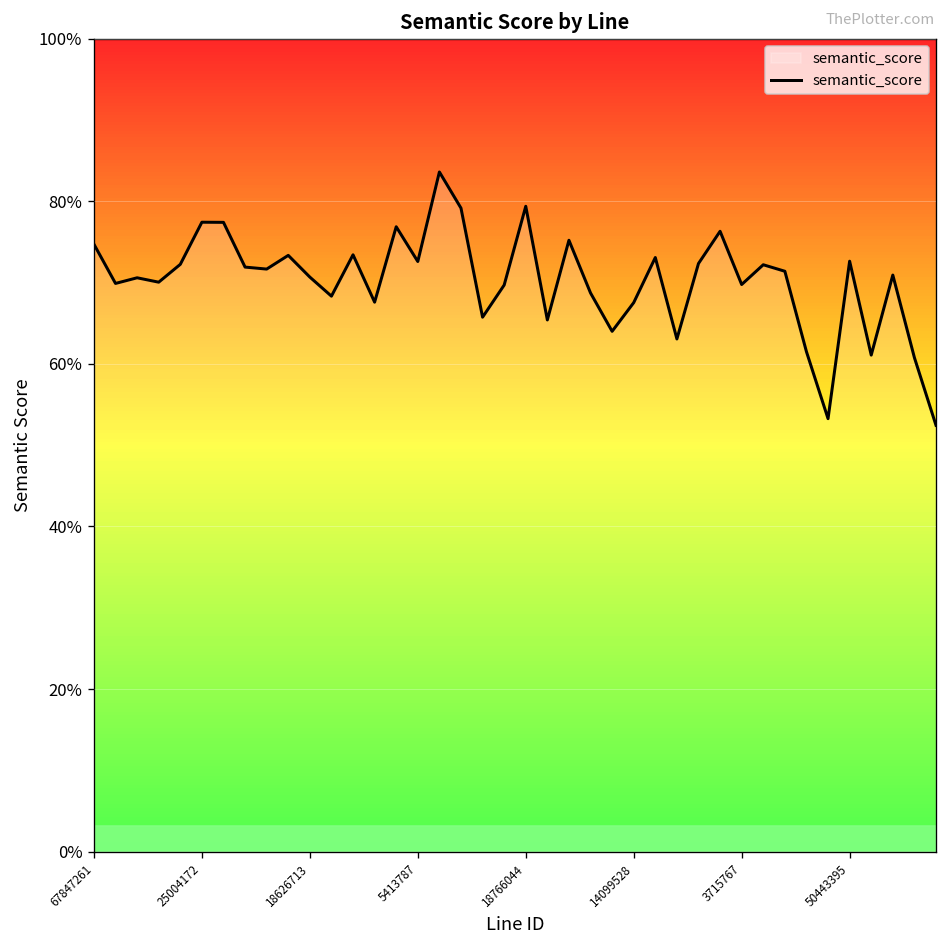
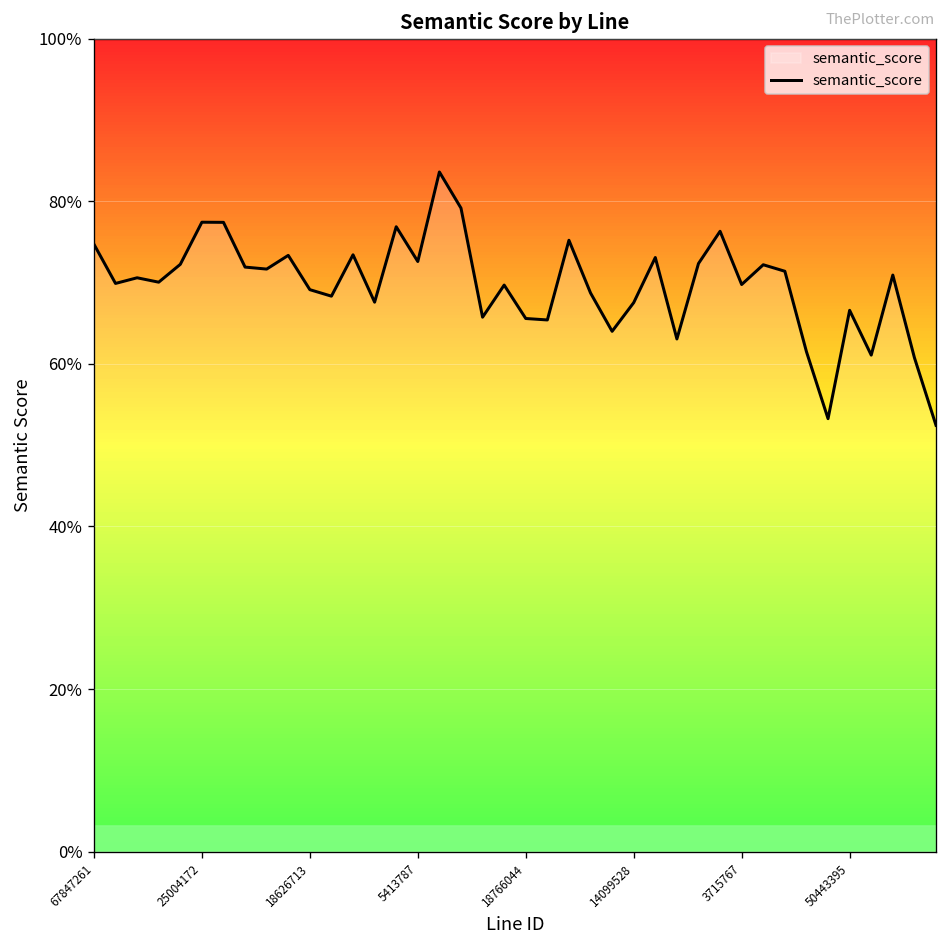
  {
    "67847261": "75%",
    "25004172": "77%",
-   "18626713": "71%",
+   "18626713": "69%",
    "5413787": "73%",
-   "18766044": "79%",
+   "18766044": "66%",
    "14099528": "68%",
    "3715767": "70%",
-   "50443395": "73%"
+   "50443395": "67%"
  }
